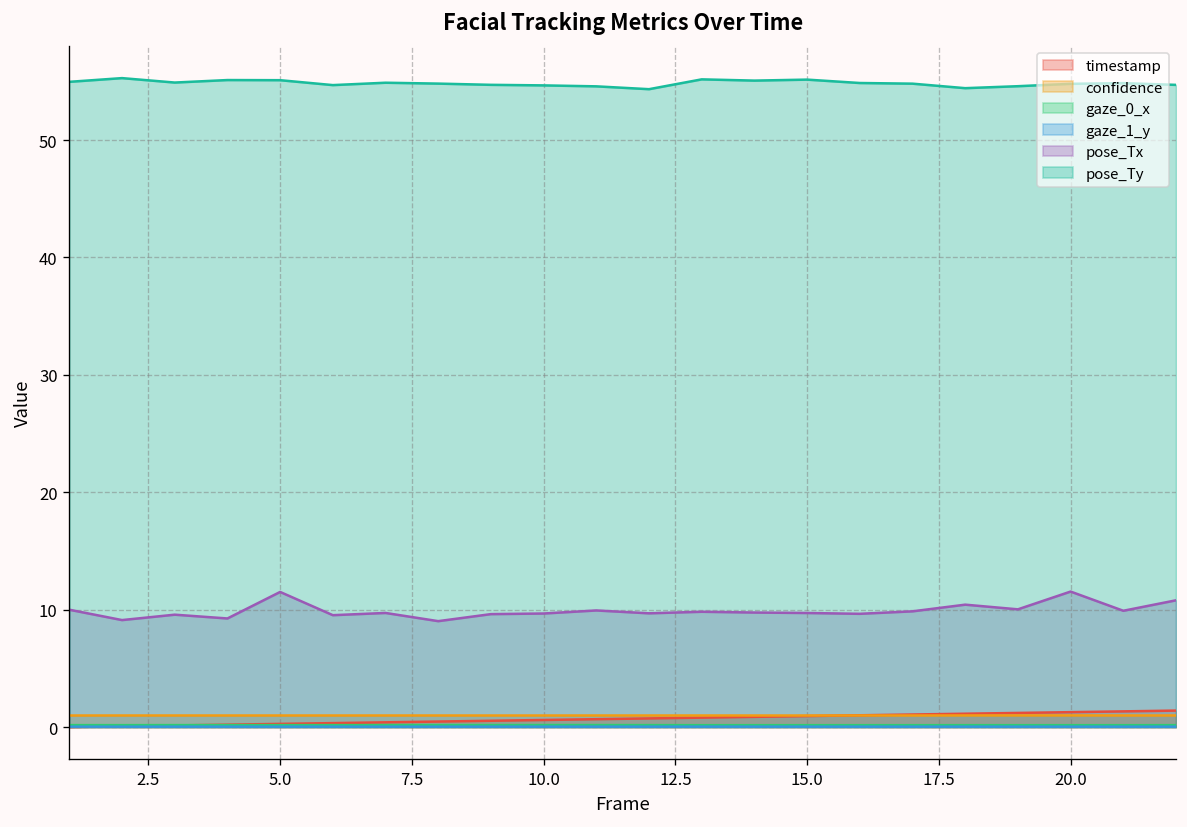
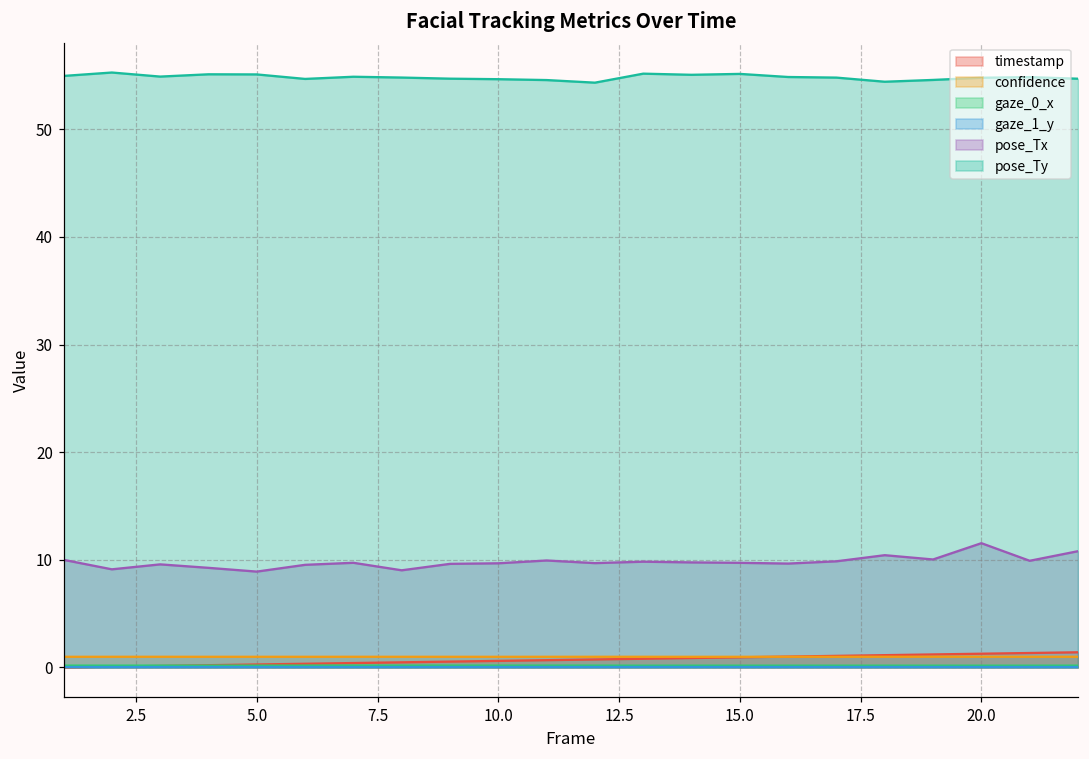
  {
    "pose_Tx": {
-     "5.0": 12,
+     "5.0": 9,
      "10.0": 10,
      "15.0": 10,
      "20.0": 12
    }
  }
